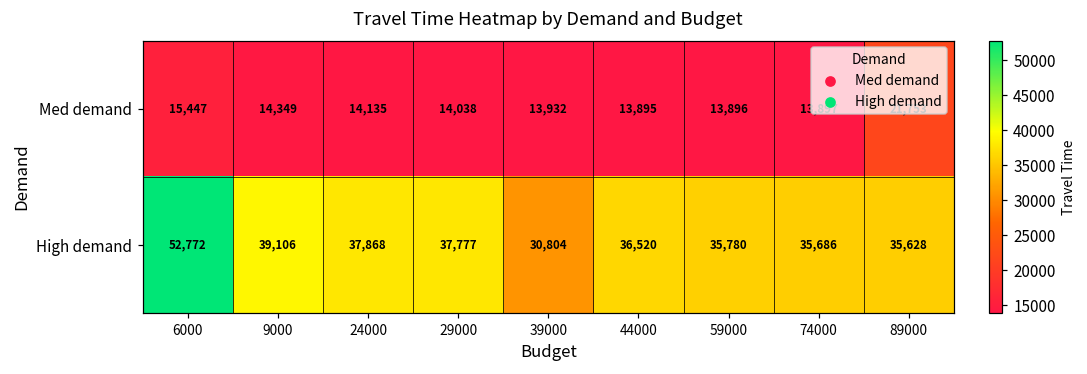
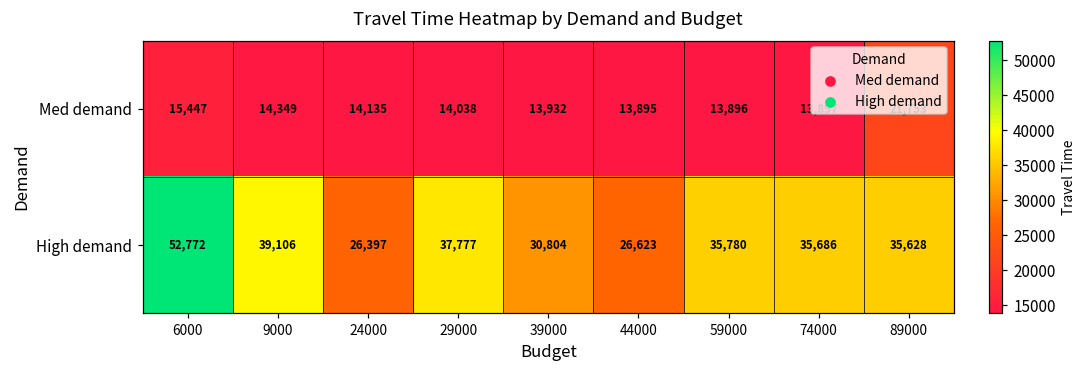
  {
    "Med demand": {
      "6000": "15,447",
      "9000": "14,349",
      "24000": "14,135",
      "29000": "14,038",
      "39000": "13,932",
      "44000": "13,895",
      "59000": "13,896"
    },
    "High demand": {
      "6000": "52,772",
      "9000": "39,106",
-     "24000": "37,868",
+     "24000": "26,397",
      "29000": "37,777",
      "39000": "30,804",
-     "44000": "36,520",
+     "44000": "26,623",
      "59000": "35,780",
      "74000": "35,686",
      "89000": "35,628"
    }
  }
